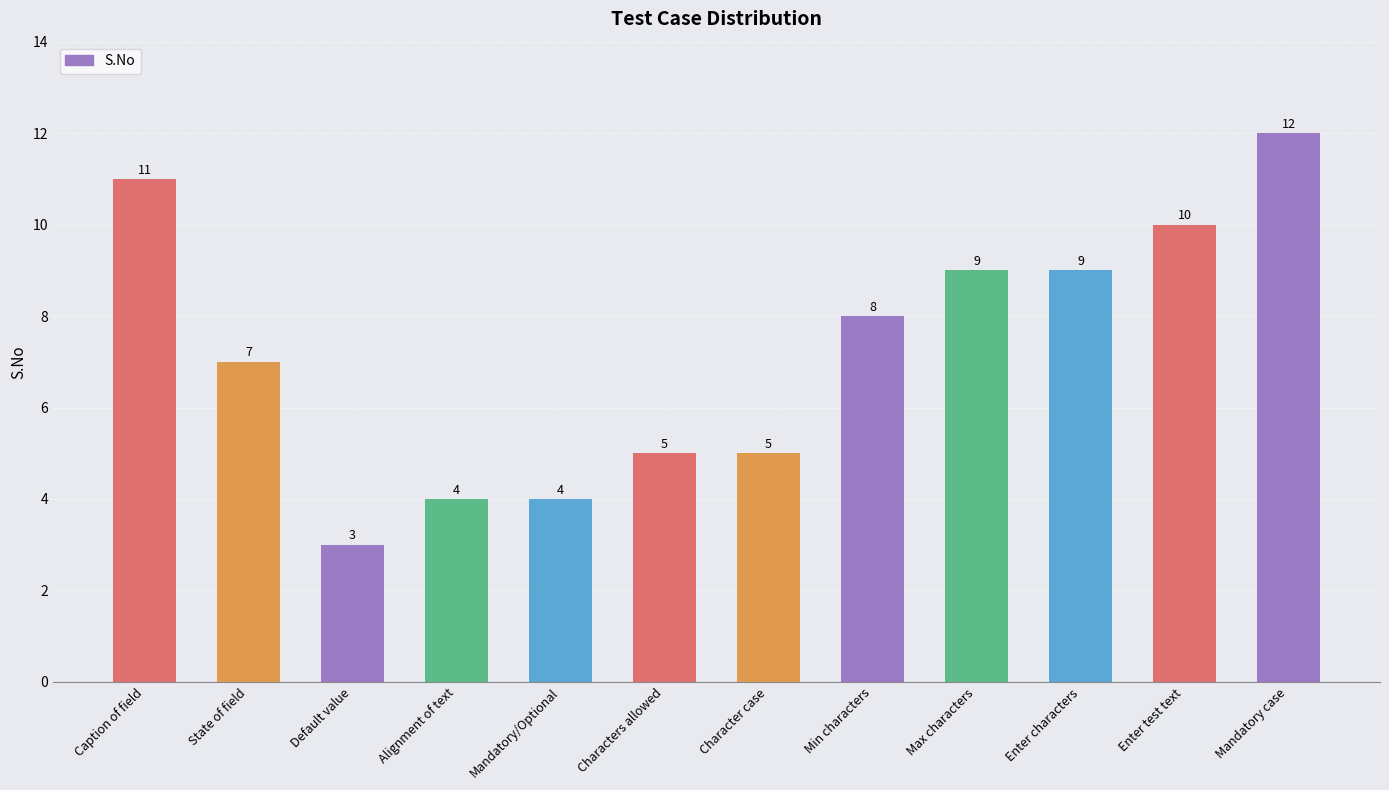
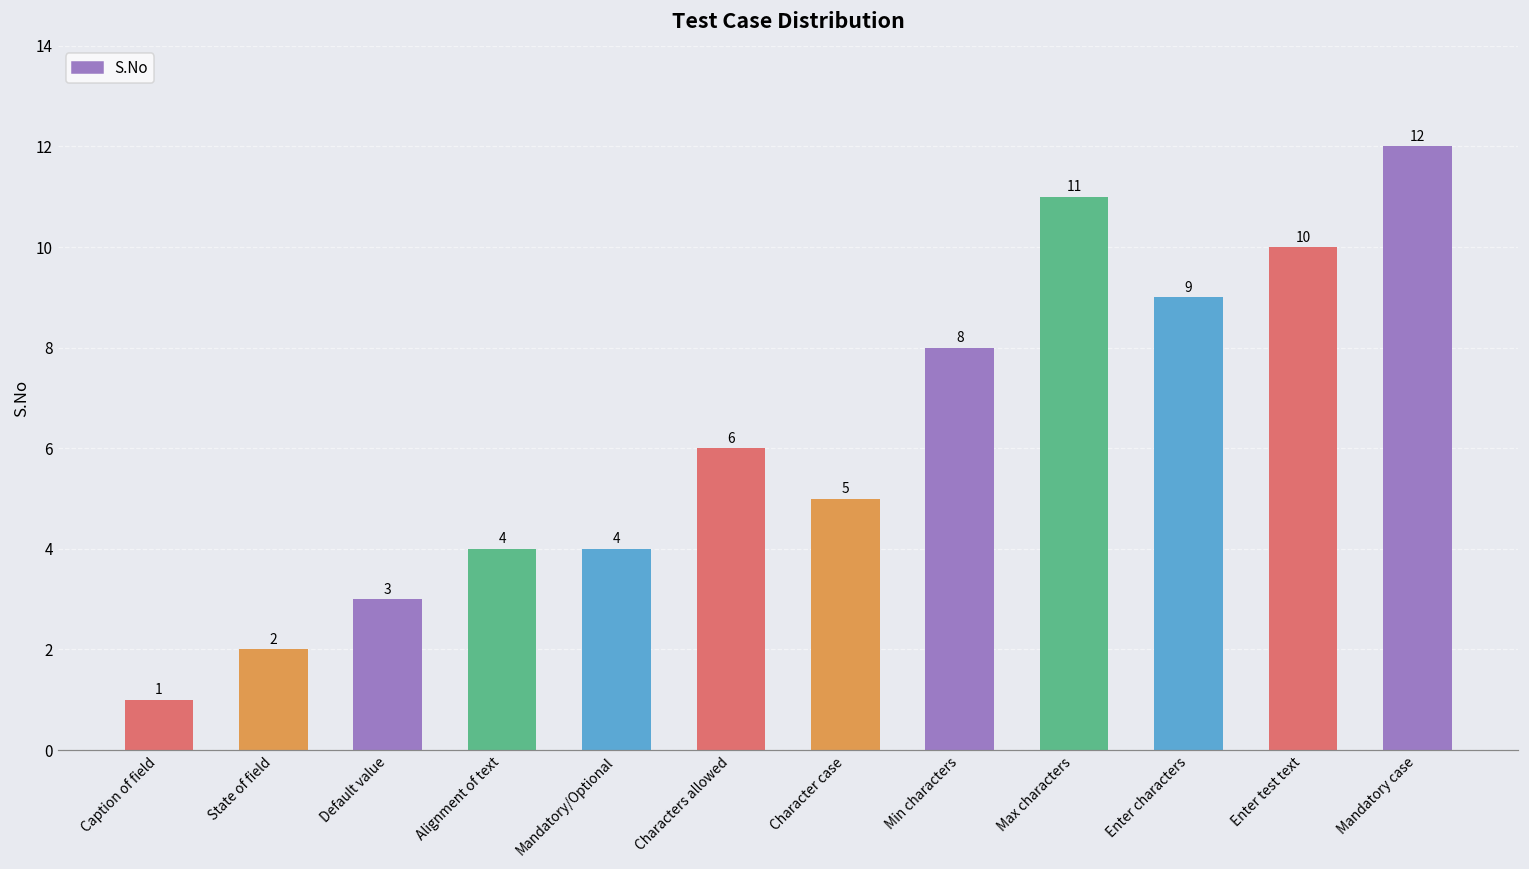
  {
-   "Caption of field": 11,
-   "State of field": 7,
+   "Caption of field": 1,
+   "State of field": 2,
    "Default value": 3,
    "Alignment of text": 4,
    "Mandatory/Optional": 4,
-   "Characters allowed": 5,
+   "Characters allowed": 6,
    "Character case": 5,
    "Min characters": 8,
-   "Max characters": 9,
+   "Max characters": 11,
    "Enter characters": 9,
    "Enter test text": 10,
    "Mandatory case": 12
  }
